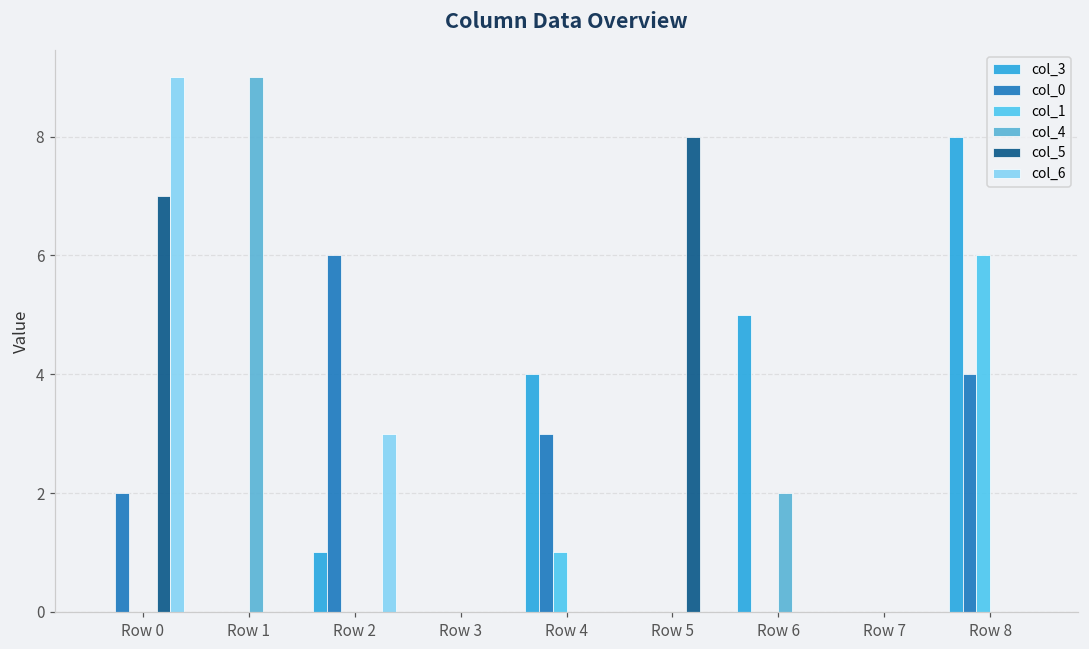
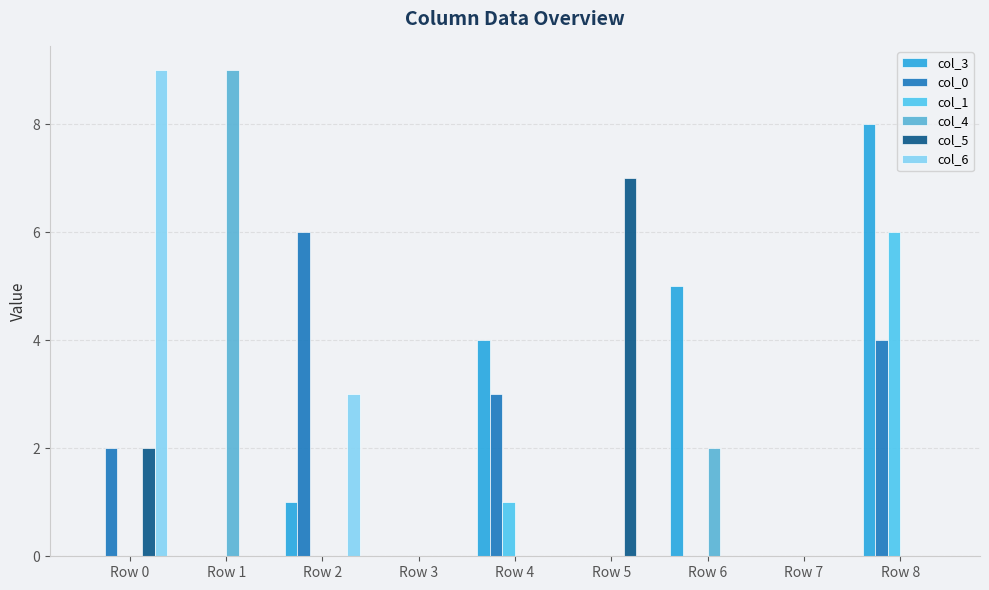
  {
    "col_5": {
-     "Row 0": 7,
+     "Row 0": 2,
      "Row 1": 0,
      "Row 2": 0,
      "Row 3": 0,
      "Row 4": 0,
-     "Row 5": 8,
+     "Row 5": 7,
      "Row 6": 0,
      "Row 7": 0,
      "Row 8": 0
    }
  }
